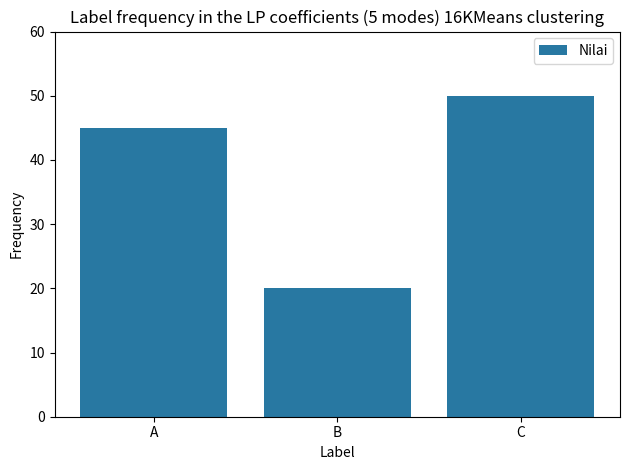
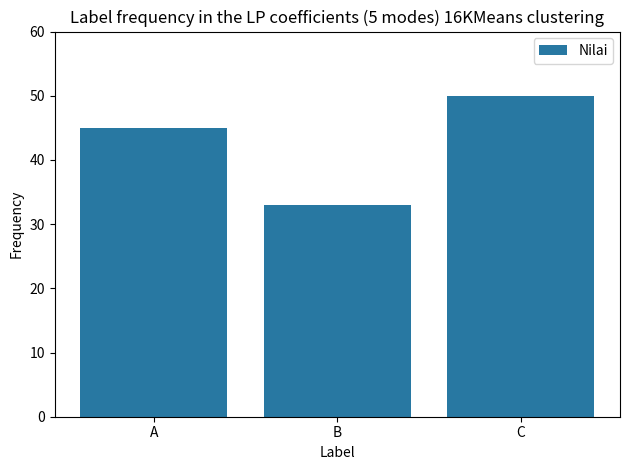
  {
    "A": 45,
-   "B": 20,
+   "B": 33,
    "C": 50
  }
